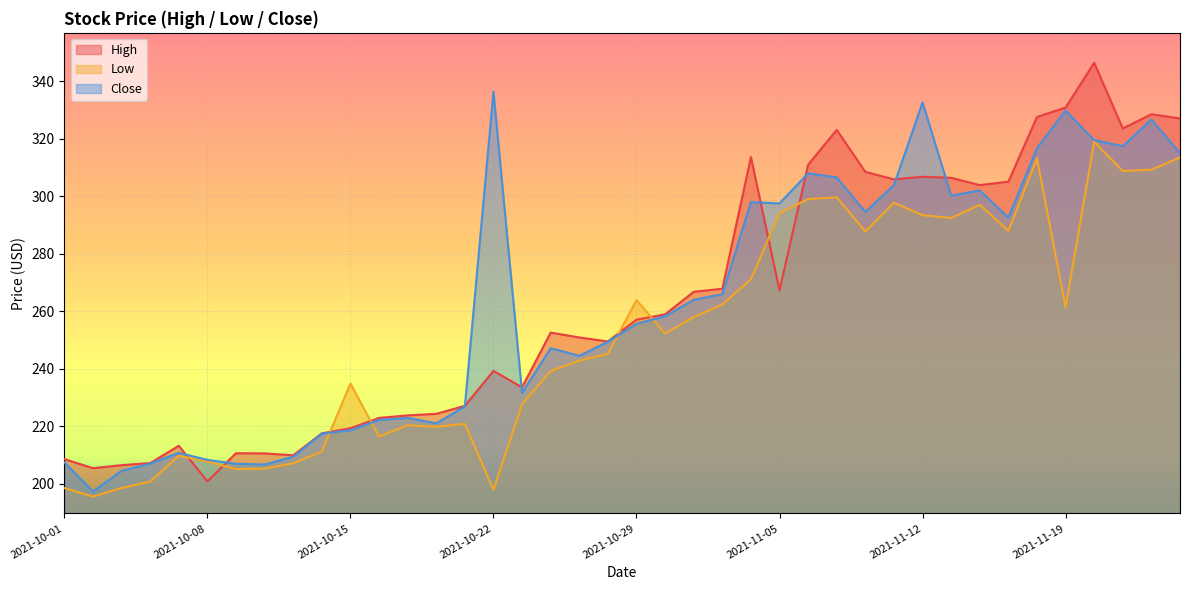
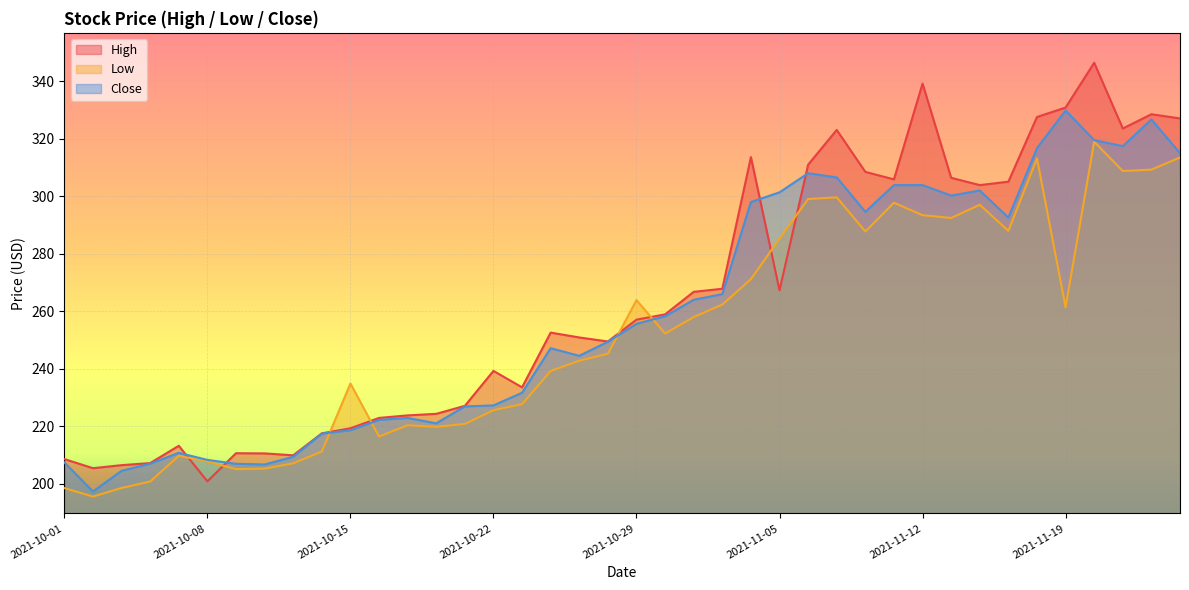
  {
    "High": {
      "2021-10-01": 209,
      "2021-10-08": 201,
      "2021-10-22": 239,
      "2021-10-29": 257,
      "2021-11-05": 267,
-     "2021-11-12": 307,
+     "2021-11-12": 339,
      "2021-11-19": 331
    },
    "Low": {
      "2021-10-01": 199,
      "2021-10-15": 235,
-     "2021-10-22": 198,
+     "2021-10-22": 226,
      "2021-10-29": 264,
-     "2021-11-05": 294,
+     "2021-11-05": 285,
      "2021-11-12": 293,
      "2021-11-19": 261
    },
    "Close": {
      "2021-10-01": 207,
-     "2021-10-22": 336,
+     "2021-10-22": 227,
      "2021-10-29": 256,
-     "2021-11-05": 298,
-     "2021-11-12": 333,
+     "2021-11-05": 301,
+     "2021-11-12": 304,
      "2021-11-19": 330
    }
  }
